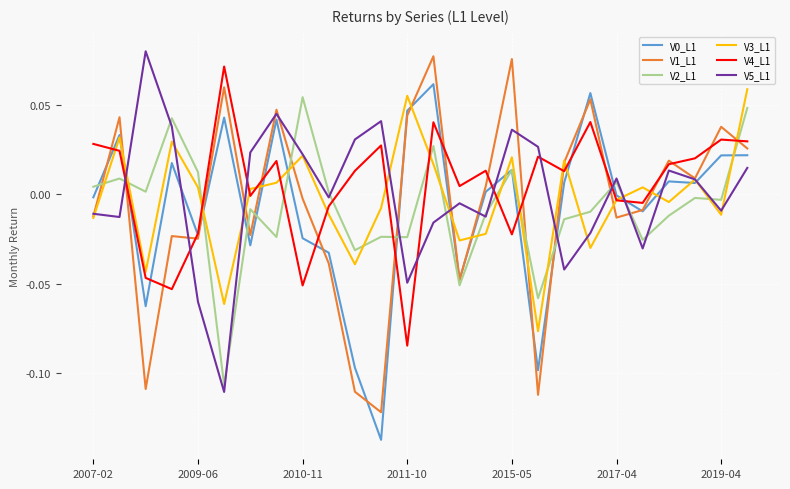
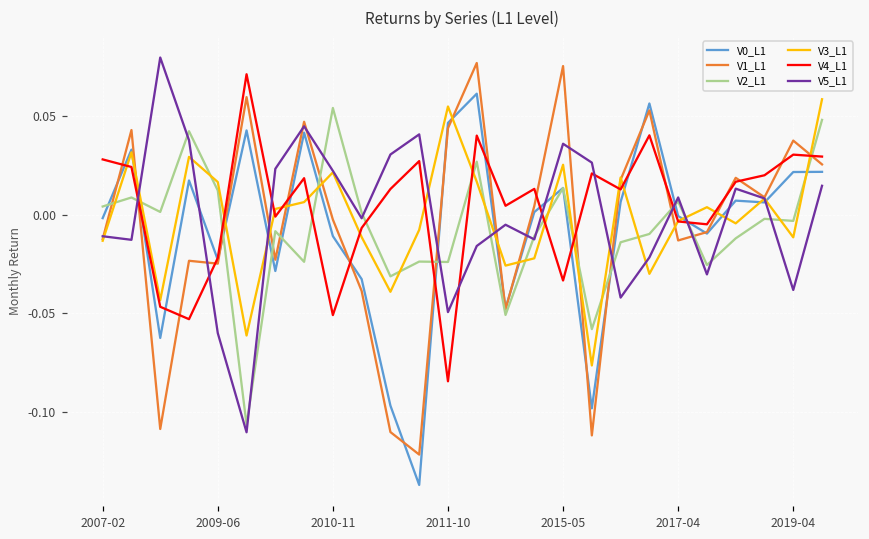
  {
    "V0_L1": {
      "2007-02": -0.002,
-     "2010-11": -0.025,
+     "2010-11": -0.011,
      "2011-10": 0.047,
      "2017-04": -0.001,
      "2019-04": 0.022
    },
    "V1_L1": {
      "2009-06": -0.025,
      "2010-11": -0.003,
      "2011-10": 0.044,
      "2015-05": 0.075,
      "2017-04": -0.013,
      "2019-04": 0.038
    },
    "V2_L1": {
      "2007-02": 0.004,
      "2009-06": 0.012,
      "2010-11": 0.054,
      "2011-10": -0.024,
      "2017-04": 0.007,
      "2019-04": -0.003
    },
    "V3_L1": {
-     "2009-06": 0.004,
+     "2009-06": 0.017,
      "2011-10": 0.055,
-     "2015-05": 0.021,
+     "2015-05": 0.025,
      "2019-04": -0.012
    },
    "V4_L1": {
      "2007-02": 0.028,
      "2010-11": -0.051,
      "2011-10": -0.085,
-     "2015-05": -0.022,
+     "2015-05": -0.033,
      "2019-04": 0.030
    },
    "V5_L1": {
      "2009-06": -0.060,
      "2011-10": -0.049,
      "2015-05": 0.036,
      "2017-04": 0.009,
-     "2019-04": -0.009
+     "2019-04": -0.038
    }
  }
